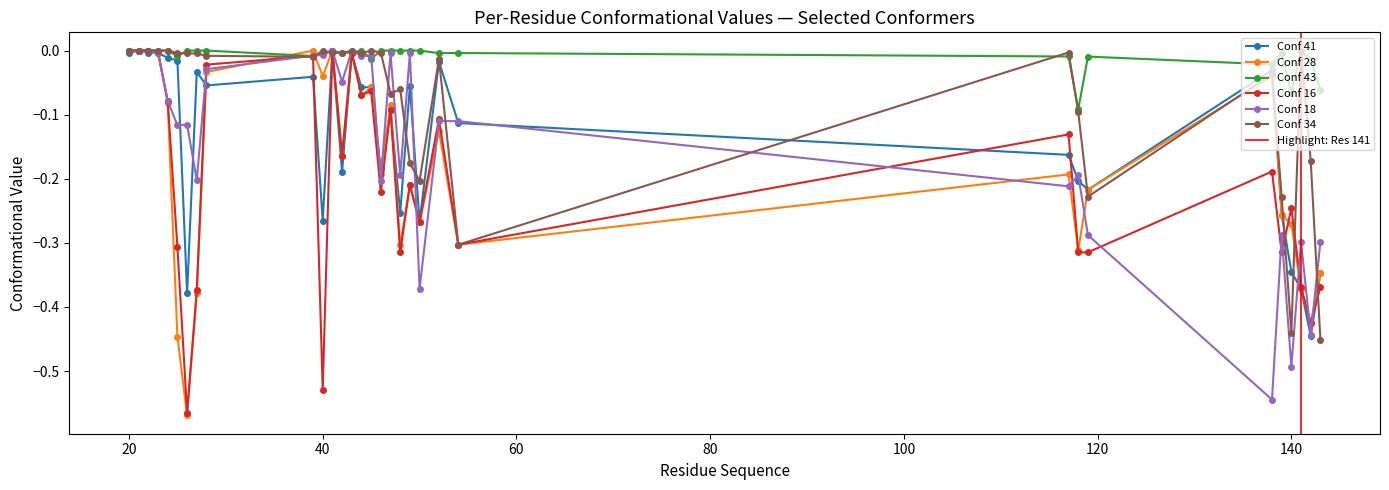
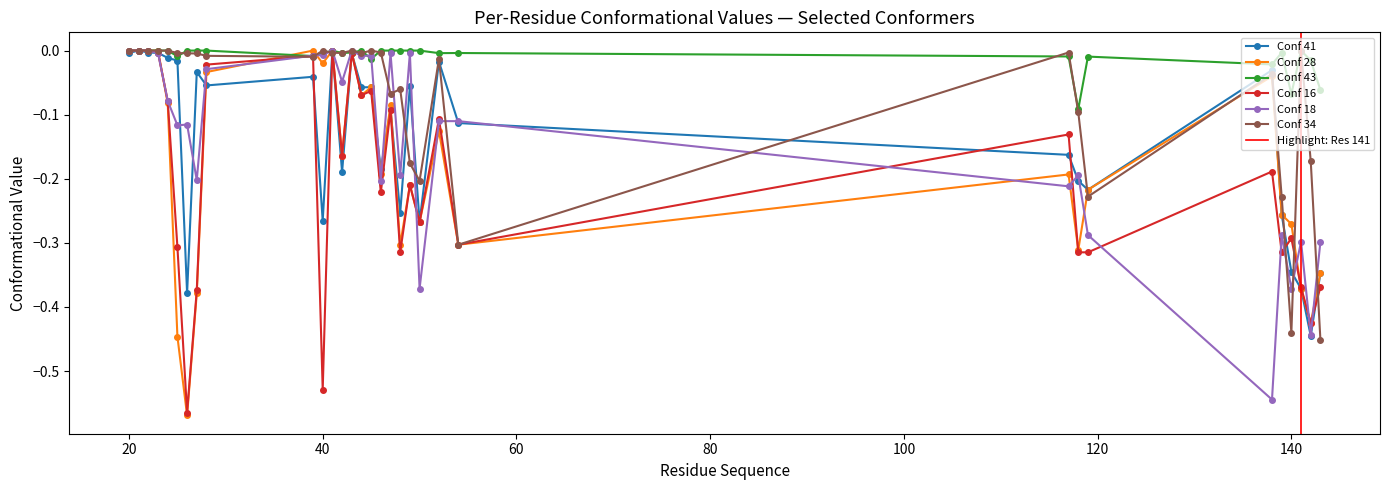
  {
    "Conf 41": {
      "40": -0.27,
      "140": -0.35
    },
    "Conf 28": {
-     "40": -0.04,
+     "40": -0.02,
      "140": -0.27
    },
    "Conf 16": {
      "40": -0.53,
-     "140": -0.25
+     "140": -0.29
    },
    "Conf 18": {
-     "140": -0.49
+     "140": -0.37
    },
    "Conf 34": {
      "40": 0.00,
      "140": -0.44
    }
  }
